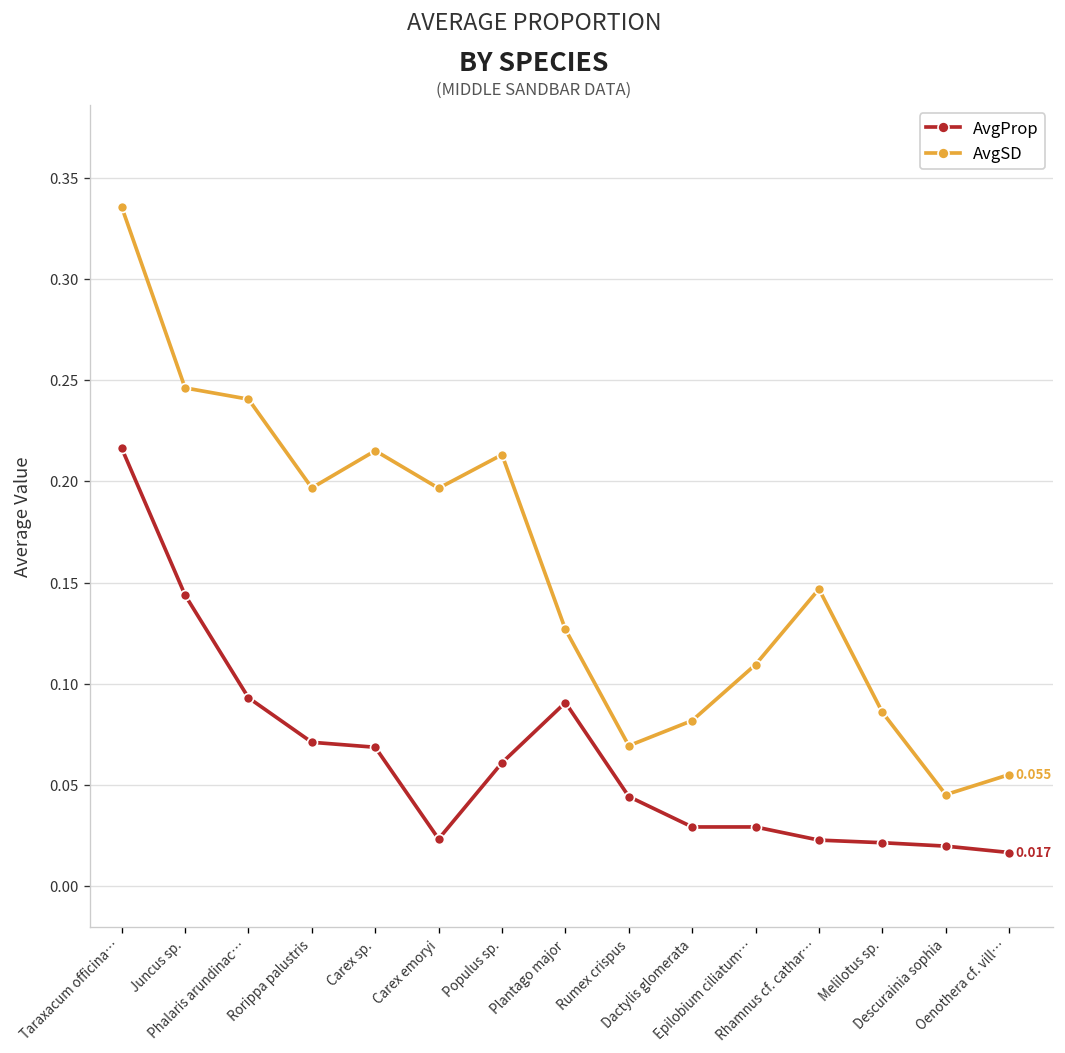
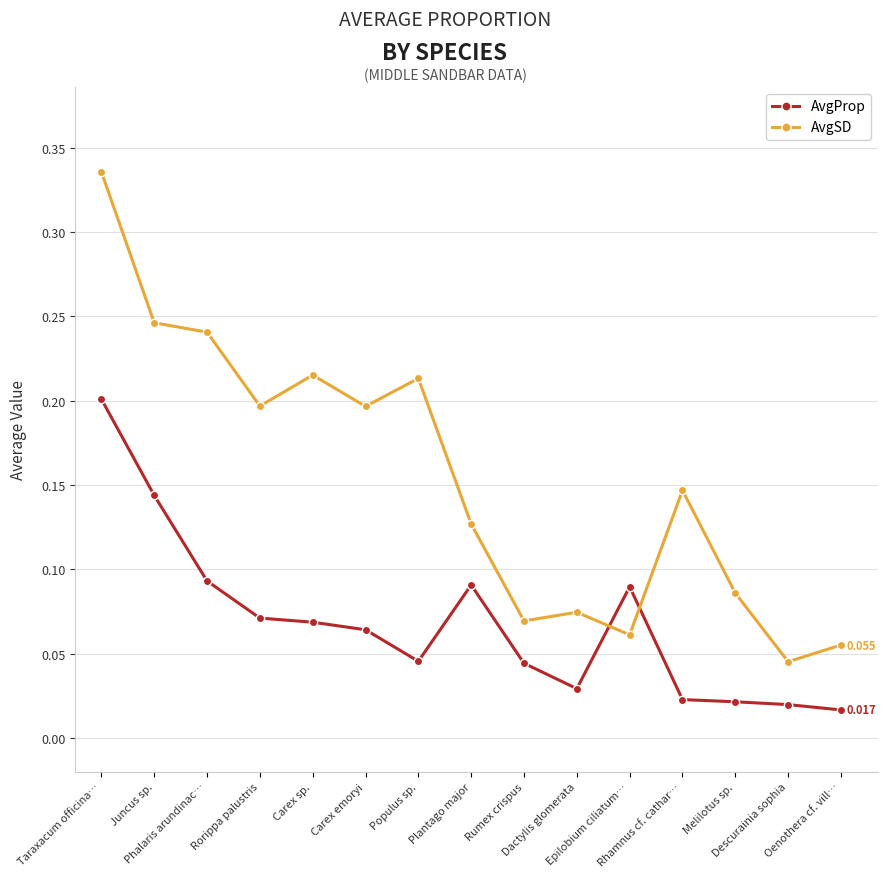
  {
    "AvgProp": {
-     "Taraxacum officina…": 0.216,
+     "Taraxacum officina…": 0.201,
      "Juncus sp.": 0.144,
      "Phalaris arundinac…": 0.093,
      "Rorippa palustris": 0.071,
      "Carex sp.": 0.069,
-     "Carex emoryi": 0.023,
-     "Populus sp.": 0.061,
+     "Carex emoryi": 0.064,
+     "Populus sp.": 0.045,
      "Plantago major": 0.091,
      "Rumex crispus": 0.044,
      "Dactylis glomerata": 0.029,
-     "Epilobium ciliatum…": 0.029,
+     "Epilobium ciliatum…": 0.090,
      "Rhamnus cf. cathar…": 0.023,
      "Melilotus sp.": 0.021,
      "Descurainia sophia": 0.020
    },
    "AvgSD": {
      "Taraxacum officina…": 0.336,
      "Juncus sp.": 0.246,
      "Phalaris arundinac…": 0.241,
      "Rorippa palustris": 0.197,
      "Carex sp.": 0.215,
      "Carex emoryi": 0.197,
      "Populus sp.": 0.213,
      "Plantago major": 0.127,
      "Rumex crispus": 0.069,
-     "Dactylis glomerata": 0.082,
-     "Epilobium ciliatum…": 0.109,
+     "Dactylis glomerata": 0.075,
+     "Epilobium ciliatum…": 0.061,
      "Rhamnus cf. cathar…": 0.147,
      "Melilotus sp.": 0.086,
      "Descurainia sophia": 0.045
    }
  }
